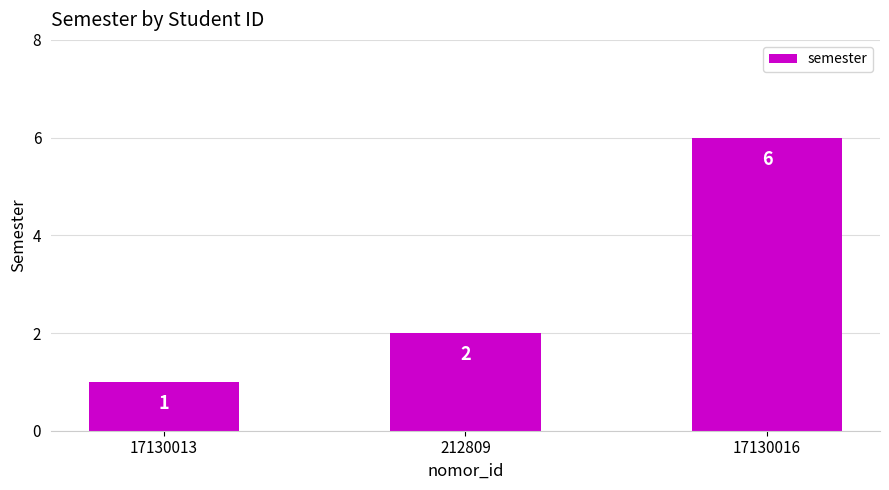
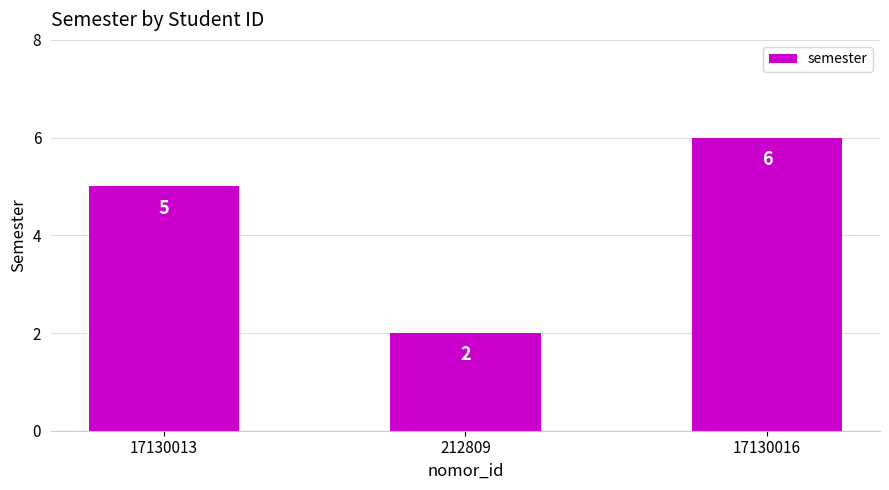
  {
-   "17130013": 1,
+   "17130013": 5,
    "212809": 2,
    "17130016": 6
  }
